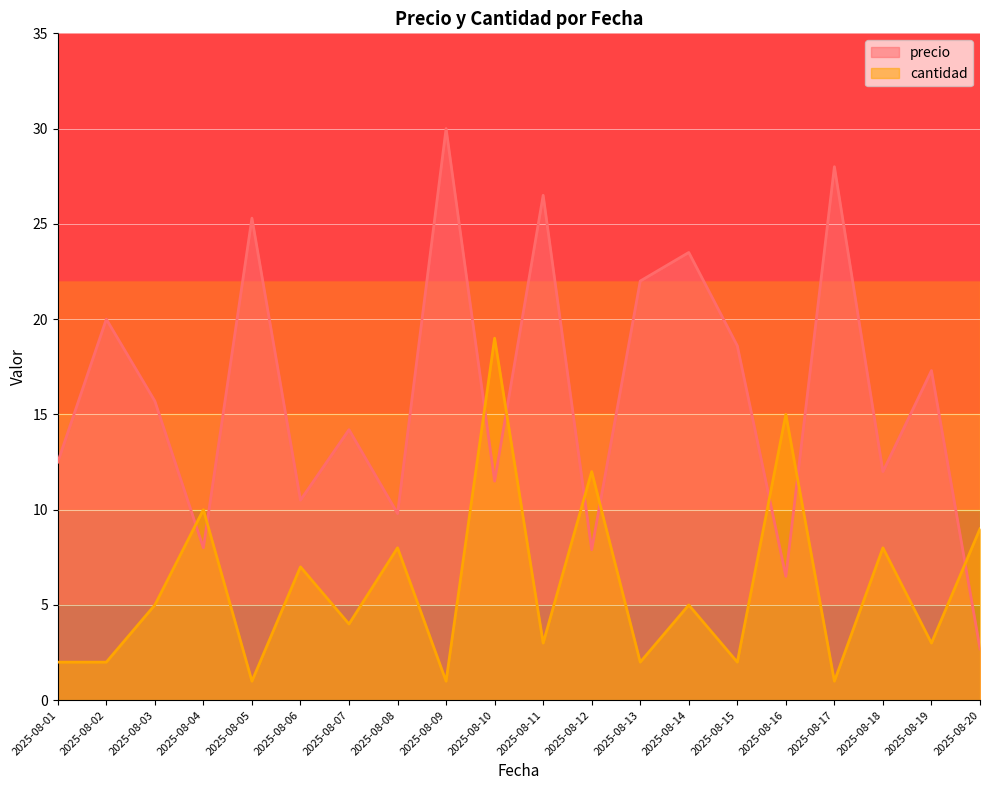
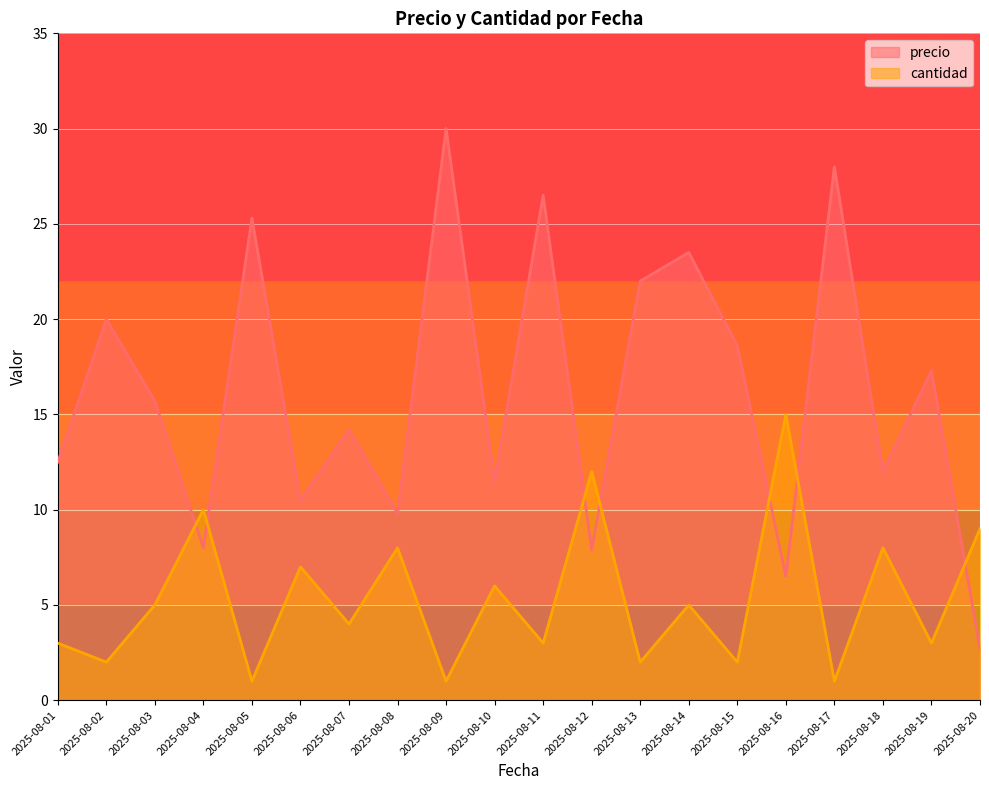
  {
    "precio": {
      "2025-08-01": 12.5,
      "2025-08-02": 20,
      "2025-08-03": 15.7,
      "2025-08-04": 8,
      "2025-08-05": 25.3,
      "2025-08-06": 10.5,
      "2025-08-07": 14.2,
      "2025-08-08": 9.8,
      "2025-08-09": 30,
      "2025-08-10": 11.5,
      "2025-08-11": 26.5,
      "2025-08-12": 8,
      "2025-08-13": 22,
      "2025-08-14": 23.5,
      "2025-08-15": 18.6,
      "2025-08-16": 6.5,
      "2025-08-17": 28,
      "2025-08-18": 12,
      "2025-08-19": 17.3,
      "2025-08-20": 2.7
    },
    "cantidad": {
-     "2025-08-01": 2,
+     "2025-08-01": 3,
      "2025-08-02": 2,
      "2025-08-03": 5,
      "2025-08-04": 10,
      "2025-08-05": 1,
      "2025-08-06": 7,
      "2025-08-07": 4,
      "2025-08-08": 8,
      "2025-08-09": 1,
-     "2025-08-10": 19,
+     "2025-08-10": 6,
      "2025-08-11": 3,
      "2025-08-12": 12,
      "2025-08-13": 2,
      "2025-08-14": 5,
      "2025-08-15": 2,
      "2025-08-16": 15,
      "2025-08-17": 1,
      "2025-08-18": 8,
      "2025-08-19": 3,
      "2025-08-20": 9
    }
  }
